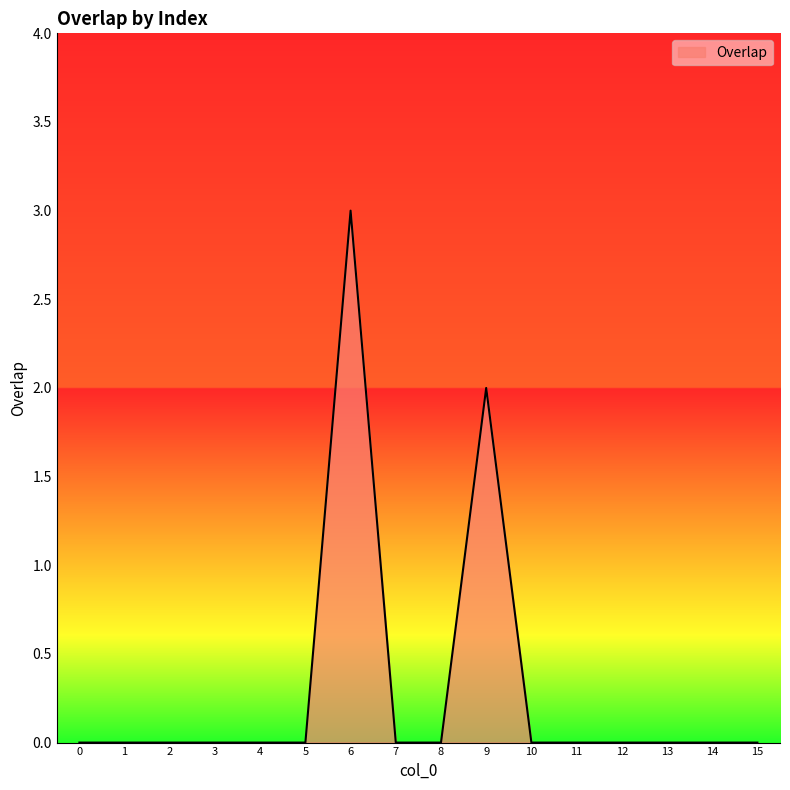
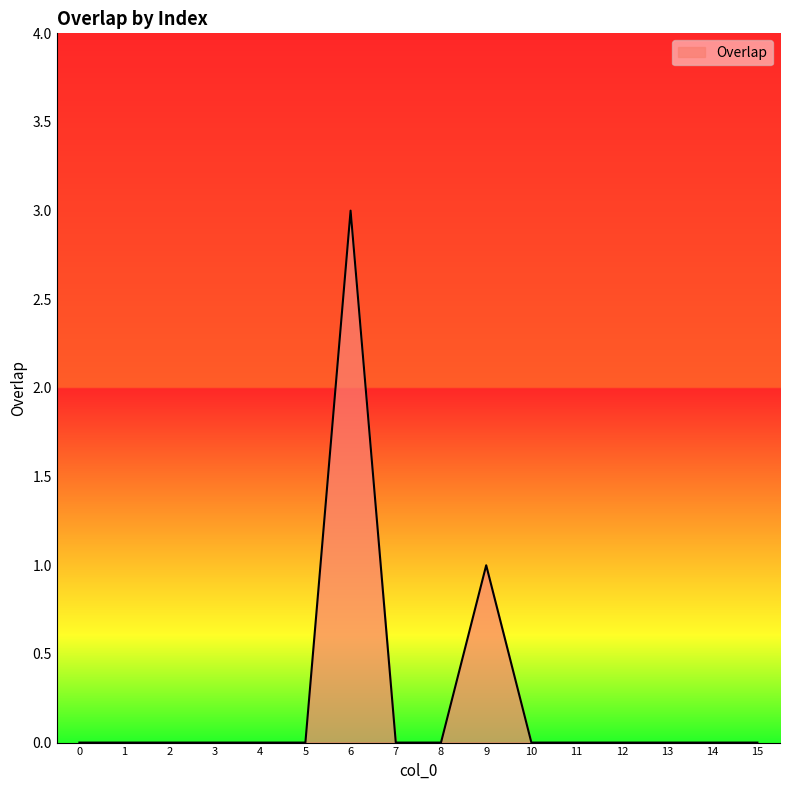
  {
    "0": 0,
    "1": 0,
    "2": 0,
    "3": 0,
    "4": 0,
    "5": 0,
    "6": 3,
    "7": 0,
    "8": 0,
-   "9": 2,
+   "9": 1,
    "10": 0,
    "11": 0,
    "12": 0,
    "13": 0,
    "14": 0,
    "15": 0
  }
